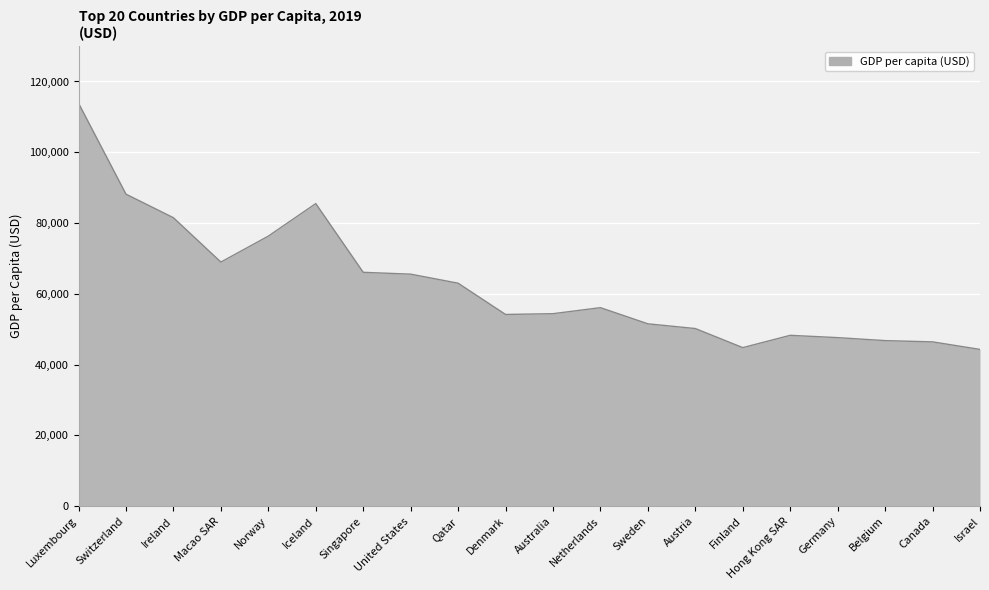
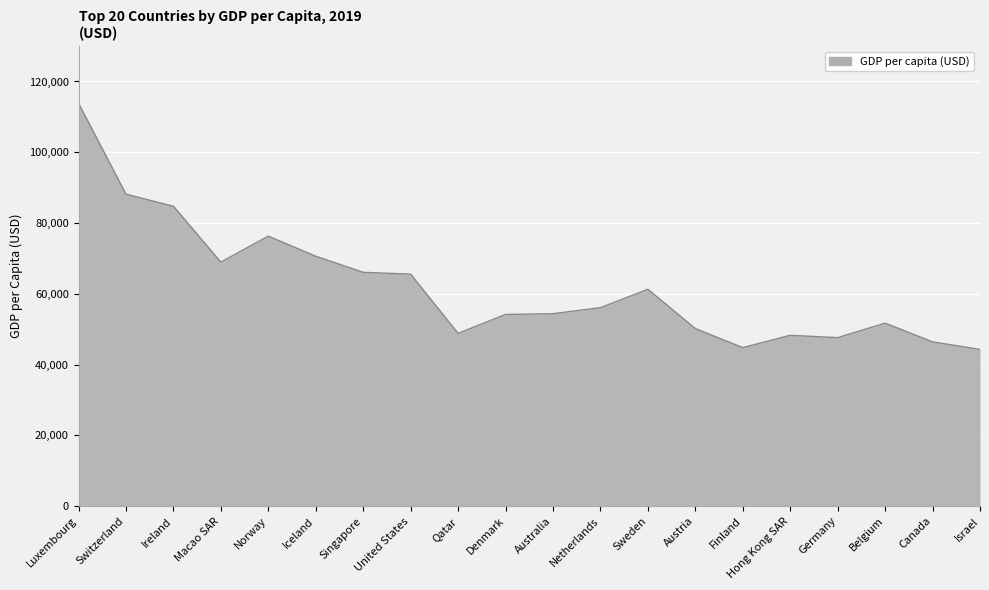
  {
    "Luxembourg": "114,000",
    "Switzerland": "88,000",
-   "Ireland": "82,000",
+   "Ireland": "85,000",
    "Macao SAR": "69,000",
    "Norway": "76,000",
-   "Iceland": "85,000",
+   "Iceland": "71,000",
    "Singapore": "66,000",
    "United States": "66,000",
-   "Qatar": "63,000",
+   "Qatar": "49,000",
    "Denmark": "54,000",
    "Australia": "54,000",
    "Netherlands": "56,000",
-   "Sweden": "52,000",
+   "Sweden": "61,000",
    "Austria": "50,000",
    "Finland": "45,000",
    "Hong Kong SAR": "48,000",
    "Germany": "48,000",
-   "Belgium": "47,000",
+   "Belgium": "52,000",
    "Canada": "46,000",
    "Israel": "44,000"
  }
